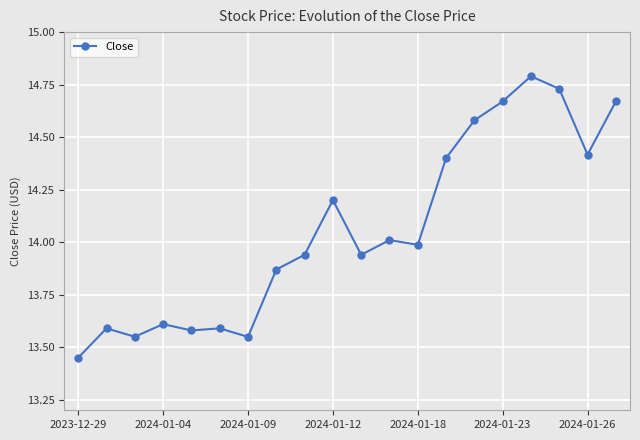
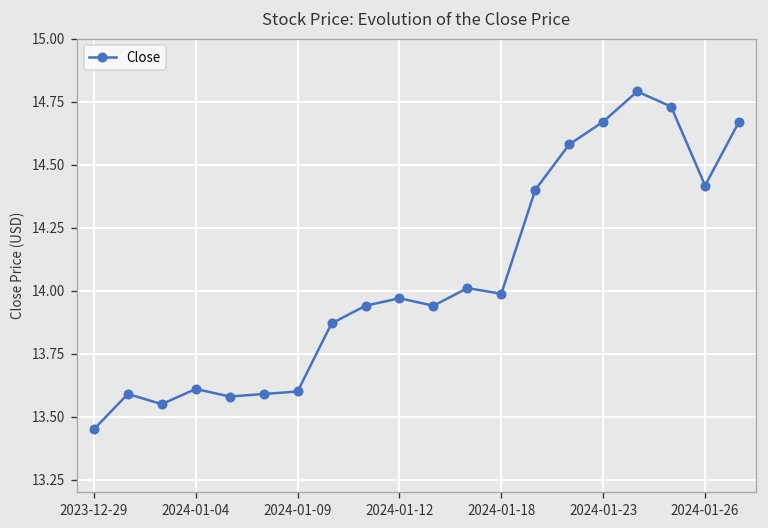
  {
    "2023-12-29": 13.45,
    "2024-01-04": 13.61,
-   "2024-01-09": 13.55,
-   "2024-01-12": 14.20,
+   "2024-01-09": 13.60,
+   "2024-01-12": 13.97,
    "2024-01-18": 13.99,
    "2024-01-23": 14.67,
    "2024-01-26": 14.42
  }
